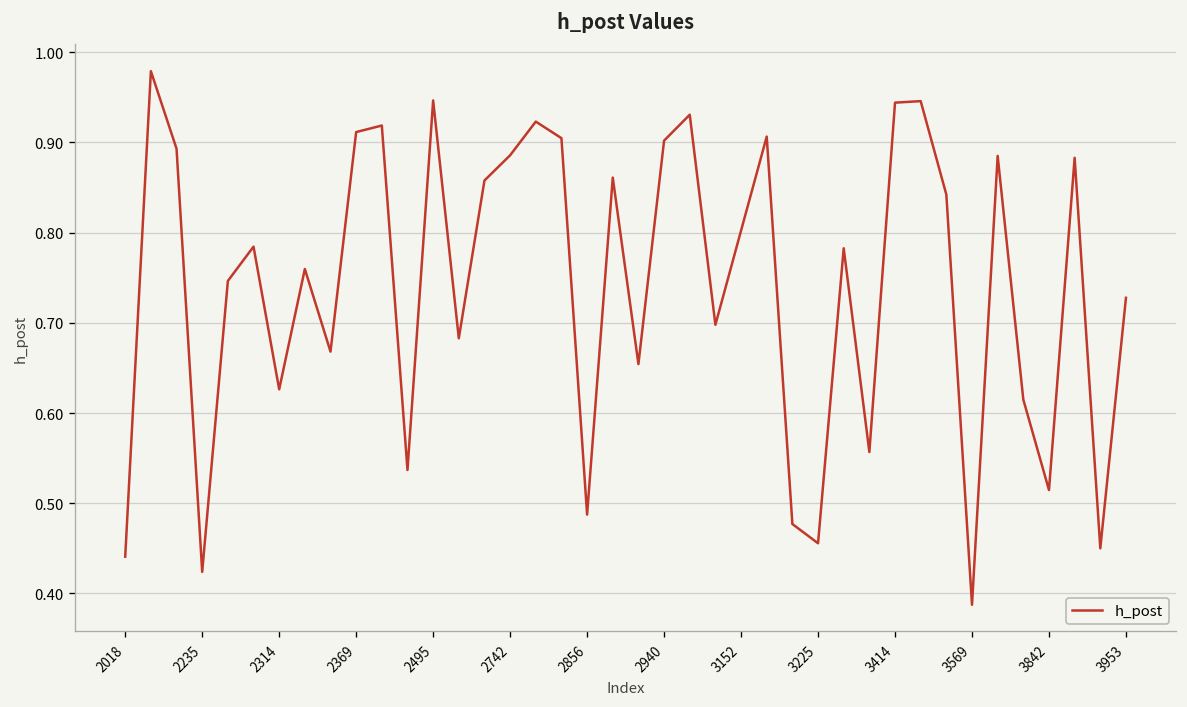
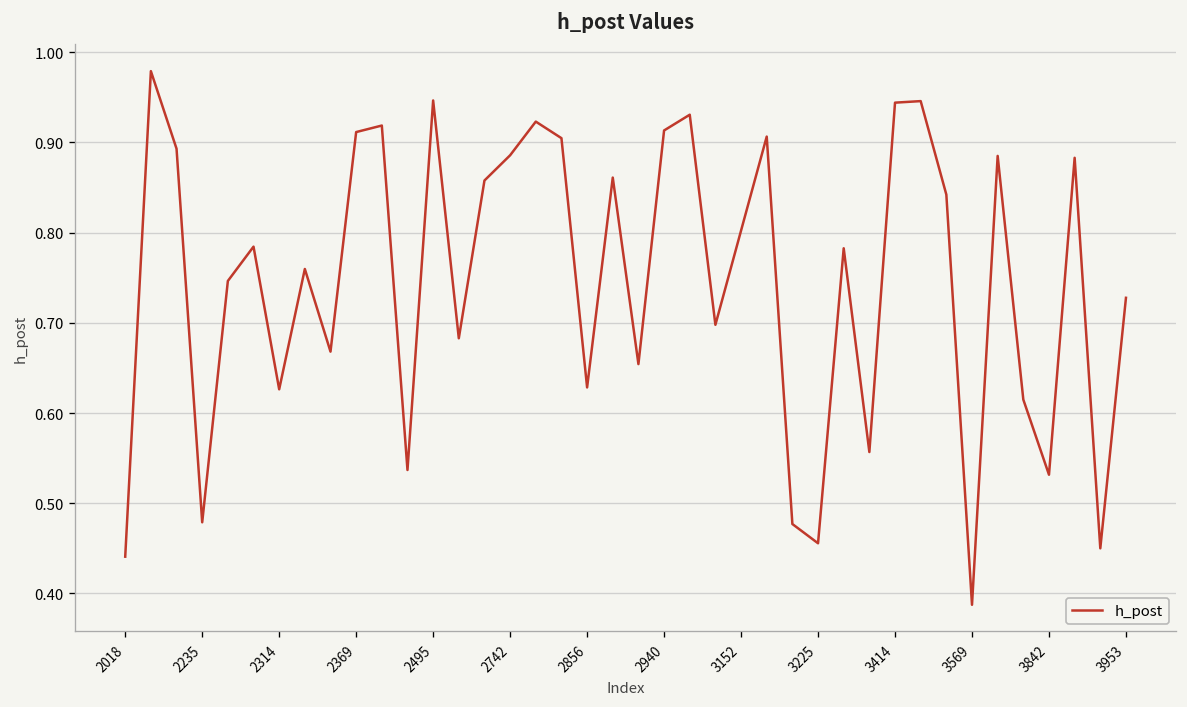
  {
    "2018": 0.44,
-   "2235": 0.42,
+   "2235": 0.48,
    "2314": 0.63,
    "2369": 0.91,
    "2495": 0.95,
    "2742": 0.89,
-   "2856": 0.49,
-   "2940": 0.90,
+   "2856": 0.63,
+   "2940": 0.91,
    "3152": 0.80,
    "3225": 0.46,
    "3414": 0.94,
    "3569": 0.39,
-   "3842": 0.51,
+   "3842": 0.53,
    "3953": 0.73
  }
